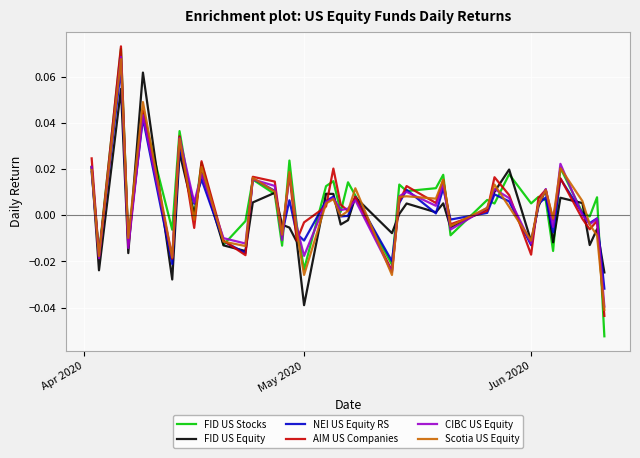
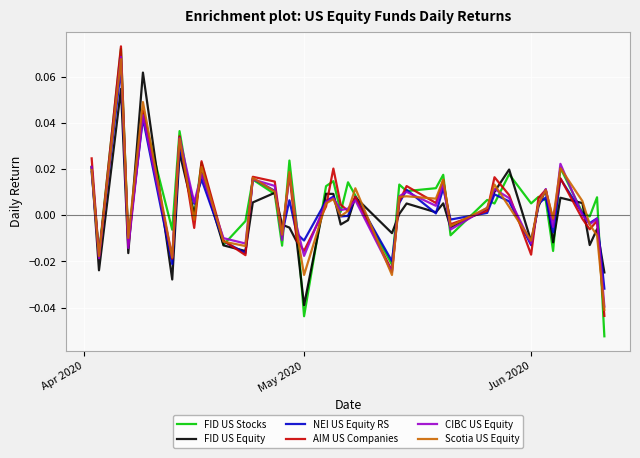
  {
    "FID US Stocks": {
-     "May 2020": -0.023,
+     "May 2020": -0.044,
      "Jun 2020": 0.005
    },
    "FID US Equity": {
      "May 2020": -0.039
    },
    "NEI US Equity RS": {
      "May 2020": -0.011
    },
    "AIM US Companies": {
-     "May 2020": -0.003,
+     "May 2020": -0.015,
      "Jun 2020": -0.017
    },
    "CIBC US Equity": {
      "May 2020": -0.018
    },
    "Scotia US Equity": {
      "May 2020": -0.026
    }
  }
